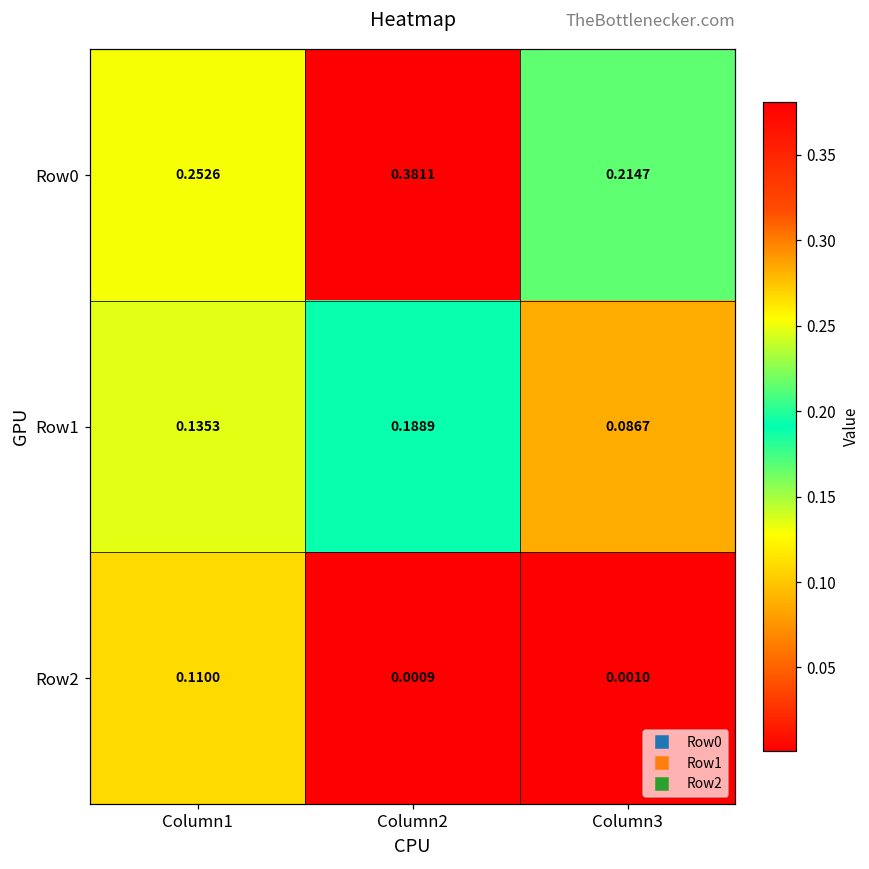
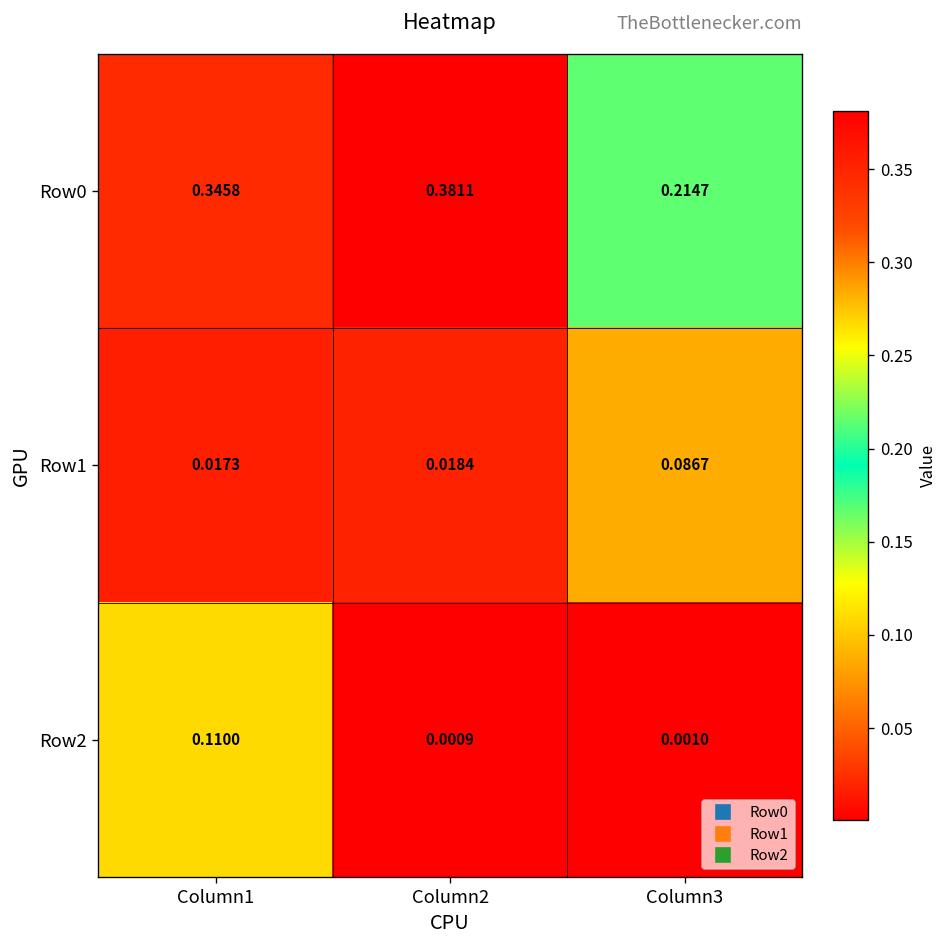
  {
    "Row0": {
-     "Column1": 0.2526,
+     "Column1": 0.3458,
      "Column2": 0.3811,
      "Column3": 0.2147
    },
    "Row1": {
-     "Column1": 0.1353,
-     "Column2": 0.1889,
+     "Column1": 0.0173,
+     "Column2": 0.0184,
      "Column3": 0.0867
    },
    "Row2": {
      "Column1": 0.1100,
      "Column2": 0.0009,
      "Column3": 0.0010
    }
  }
